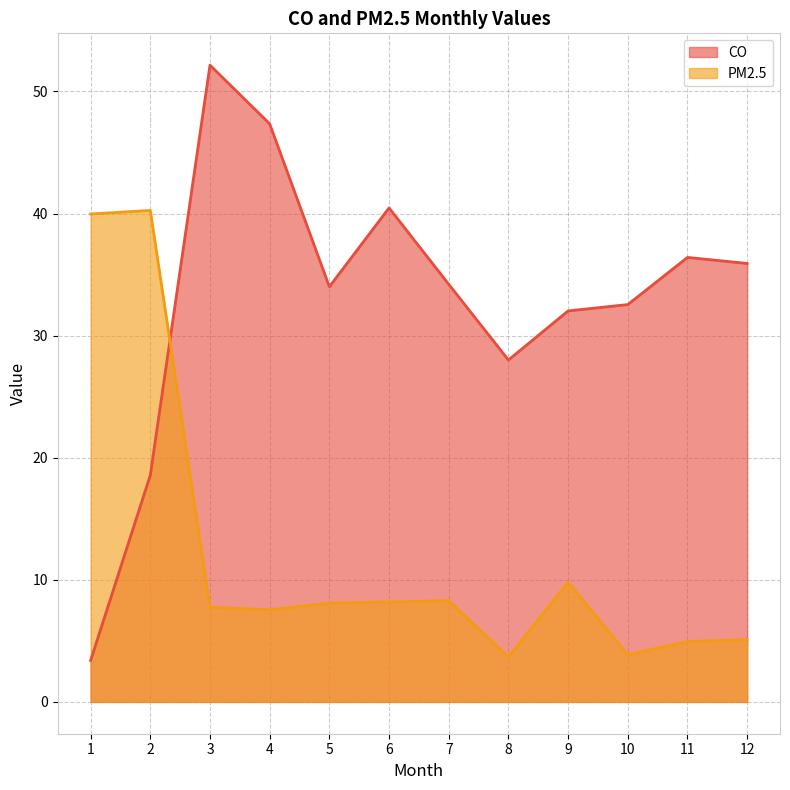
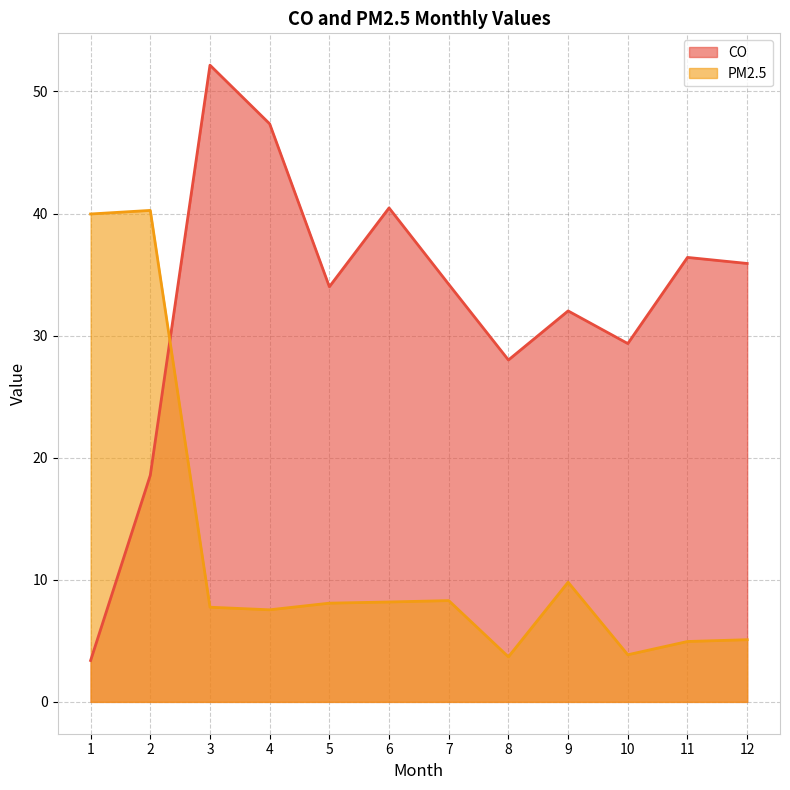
  {
    "CO": {
      "1": 3.4,
      "2": 18.6,
      "3": 52.2,
      "4": 47.4,
      "5": 34.0,
      "6": 40.5,
      "7": 34.2,
      "8": 28.0,
      "9": 32.0,
-     "10": 32.5,
+     "10": 29.4,
      "11": 36.4,
      "12": 35.9
    },
    "PM2.5": {
      "1": 40.0,
      "2": 40.3,
      "3": 7.8,
      "4": 7.5,
      "5": 8.1,
      "6": 8.2,
      "7": 8.3,
      "8": 3.7,
      "9": 9.8,
      "10": 3.9,
      "11": 4.9,
      "12": 5.1
    }
  }
